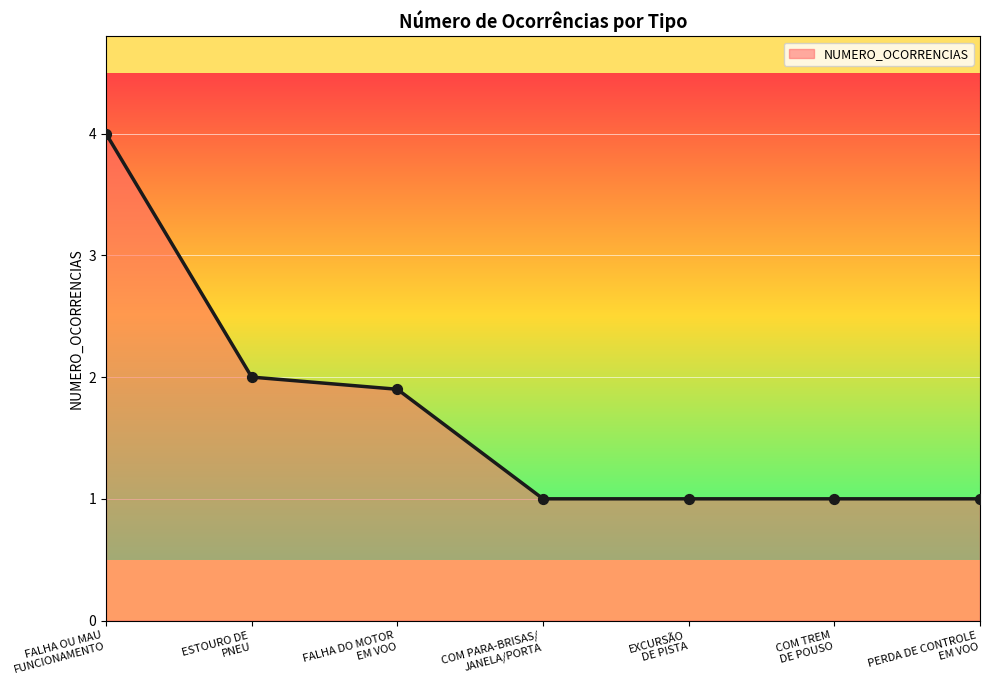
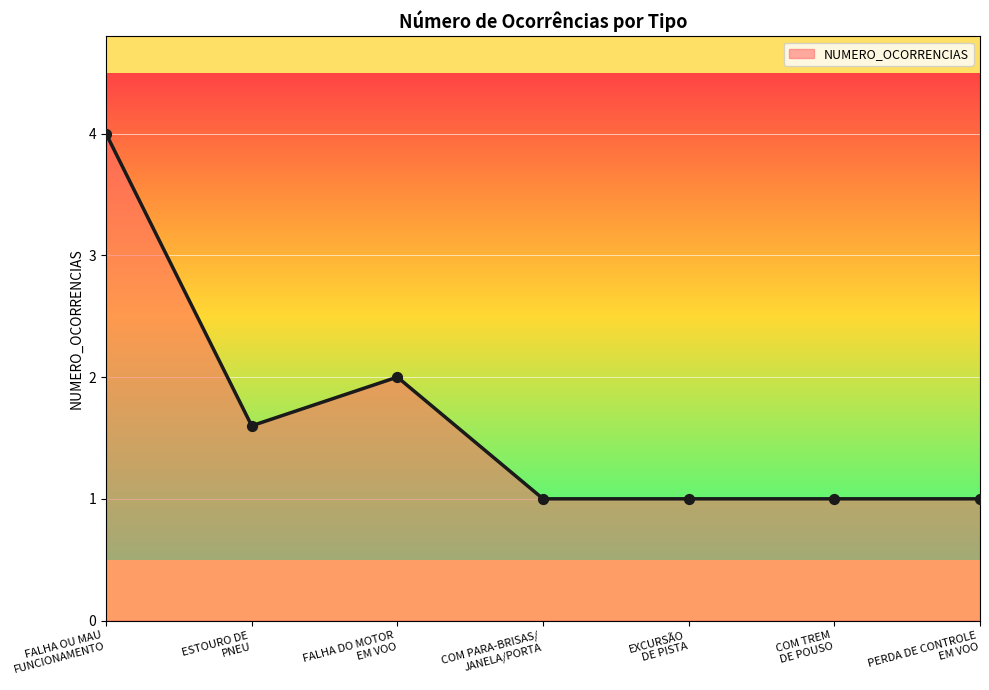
  {
    "FALHA OU MAU FUNCIONAMENTO": 4.0,
-   "ESTOURO DE PNEU": 2.0,
-   "FALHA DO MOTOR EM VOO": 1.9,
+   "ESTOURO DE PNEU": 1.6,
+   "FALHA DO MOTOR EM VOO": 2.0,
    "COM PARA-BRISAS/ JANELA/PORTA": 1.0,
    "EXCURSÃO DE PISTA": 1.0,
    "COM TREM DE POUSO": 1.0,
    "PERDA DE CONTROLE EM VOO": 1.0
  }
